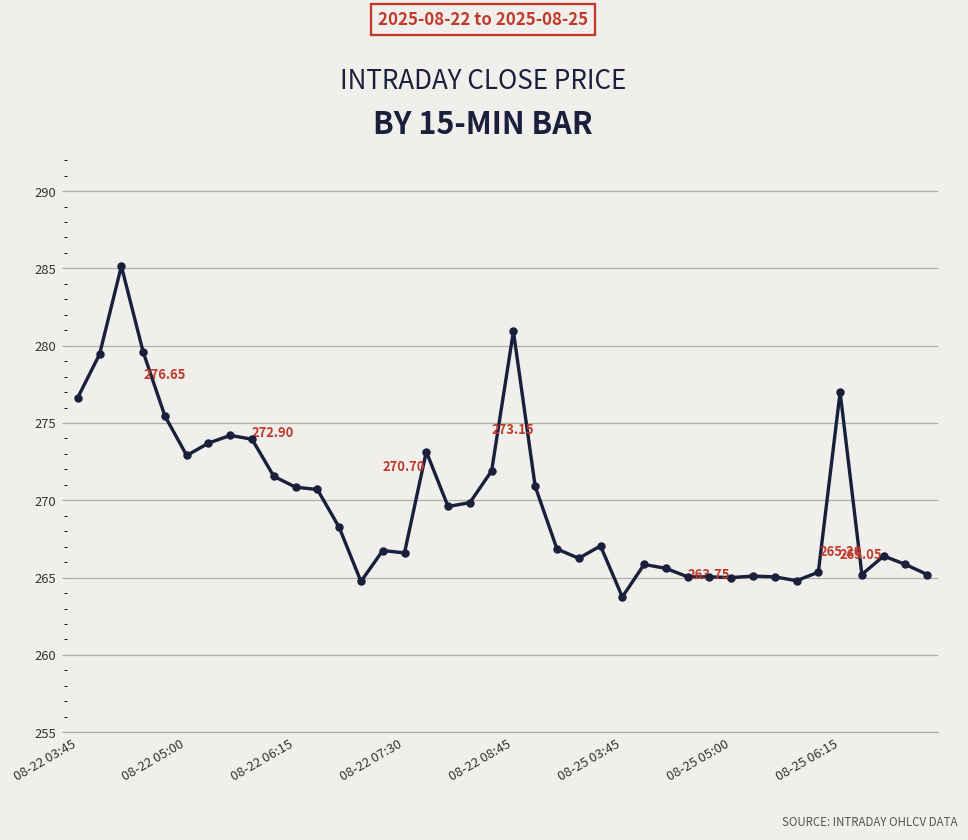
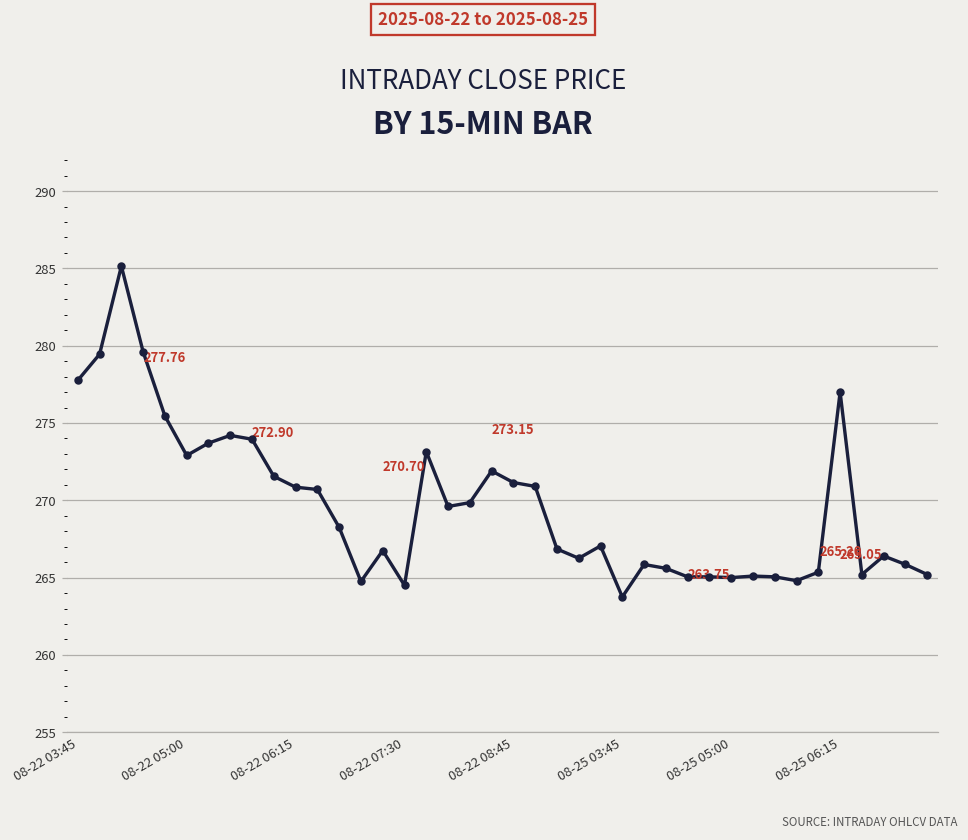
  {
-   "08-22 03:45": 276.65,
-   "08-22 07:30": 266.6,
-   "08-22 08:45": 280.9
+   "08-22 03:45": 277.76,
+   "08-22 07:30": 264.5,
+   "08-22 08:45": 271.2
  }
